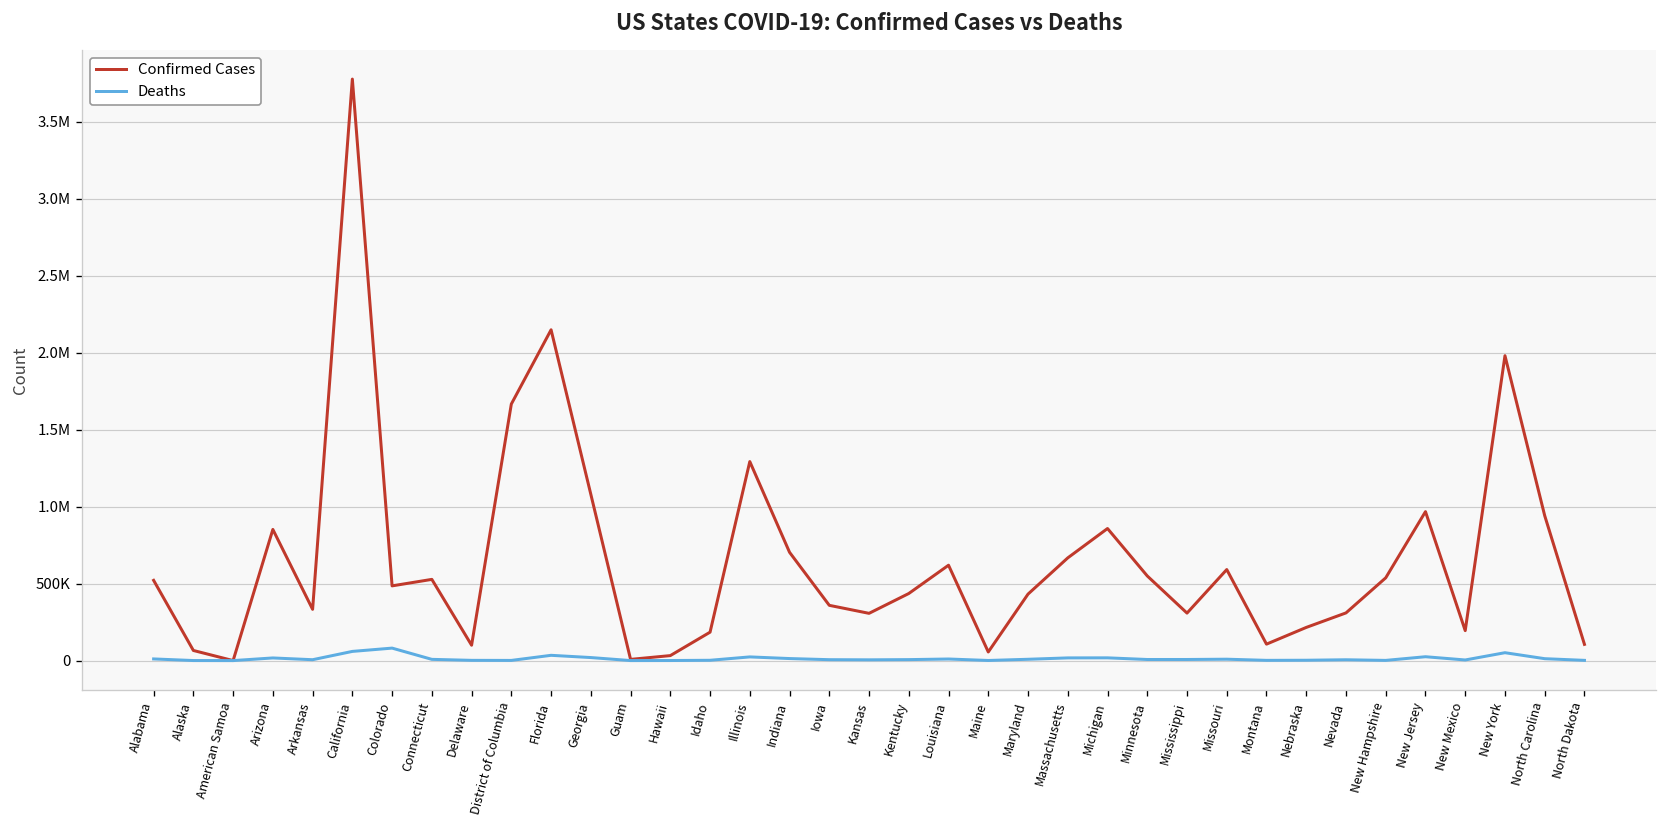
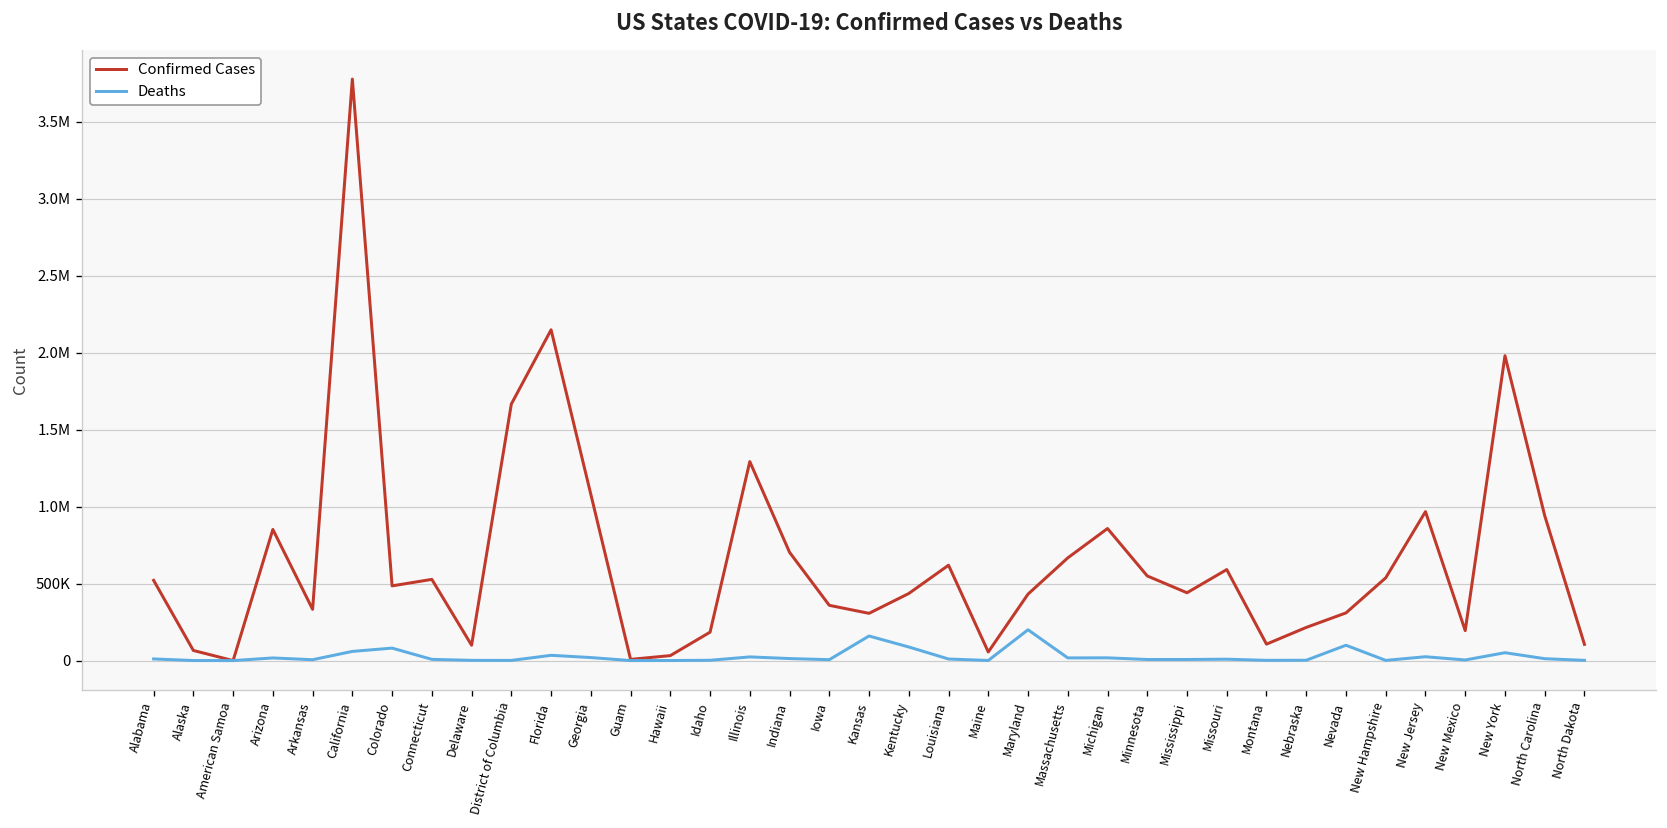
  {
    "Confirmed Cases": {
      "Alabama": 520000,
      "Alaska": 70000,
      "Arizona": 850000,
      "Arkansas": 330000,
      "California": 3780000,
      "Colorado": 490000,
      "Connecticut": 530000,
      "Delaware": 100000,
      "District of Columbia": 1670000,
      "Florida": 2150000,
      "Georgia": 1080000,
      "Hawaii": 30000,
      "Idaho": 180000,
      "Illinois": 1290000,
      "Indiana": 700000,
      "Iowa": 360000,
      "Kansas": 310000,
      "Kentucky": 440000,
      "Louisiana": 620000,
      "Maine": 60000,
      "Maryland": 430000,
      "Massachusetts": 670000,
      "Michigan": 860000,
      "Minnesota": 550000,
-     "Mississippi": 310000,
+     "Mississippi": 440000,
      "Missouri": 590000,
      "Montana": 110000,
      "Nebraska": 220000,
      "Nevada": 310000,
      "New Hampshire": 540000,
      "New Jersey": 970000,
      "New Mexico": 190000,
      "New York": 1980000,
      "North Carolina": 940000,
      "North Dakota": 110000
    },
    "Deaths": {
      "Alabama": 10000,
      "Alaska": 0,
      "Arizona": 20000,
      "Arkansas": 10000,
      "California": 60000,
      "Colorado": 80000,
      "Connecticut": 10000,
      "Delaware": 0,
      "District of Columbia": 0,
      "Florida": 30000,
      "Georgia": 20000,
      "Hawaii": 0,
      "Idaho": 0,
      "Illinois": 20000,
      "Indiana": 10000,
      "Iowa": 10000,
-     "Kansas": 0,
-     "Kentucky": 10000,
+     "Kansas": 160000,
+     "Kentucky": 90000,
      "Louisiana": 10000,
      "Maine": 0,
-     "Maryland": 10000,
+     "Maryland": 200000,
      "Massachusetts": 20000,
      "Michigan": 20000,
      "Minnesota": 10000,
      "Mississippi": 10000,
      "Missouri": 10000,
      "Montana": 0,
      "Nebraska": 0,
-     "Nevada": 10000,
+     "Nevada": 100000,
      "New Hampshire": 0,
      "New Jersey": 30000,
      "New Mexico": 0,
      "New York": 50000,
      "North Carolina": 10000,
      "North Dakota": 0
    }
  }
